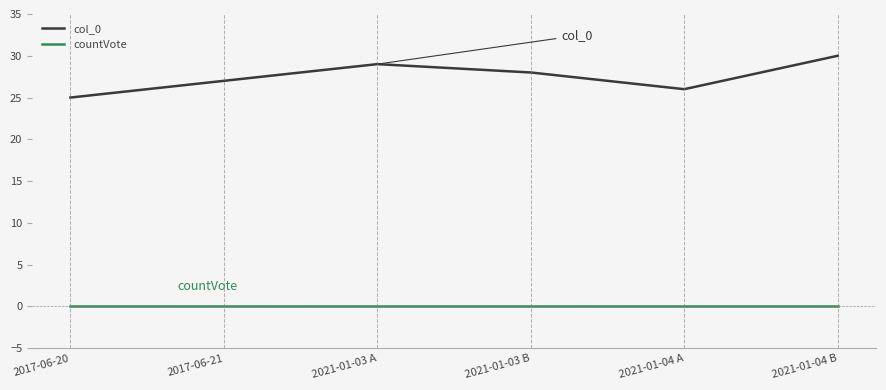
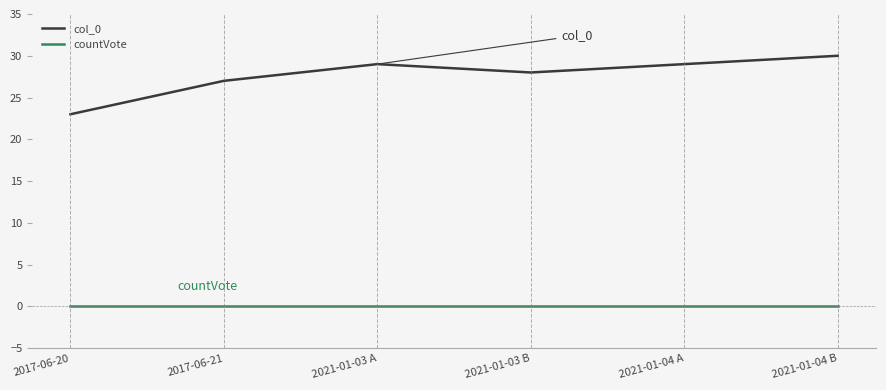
  {
    "col_0": {
-     "2017-06-20": 25,
+     "2017-06-20": 23,
      "2017-06-21": 27,
      "2021-01-03 B": 28,
-     "2021-01-04 A": 26,
+     "2021-01-04 A": 29,
      "2021-01-04 B": 30
    },
    "countVote": {
      "2017-06-20": 0,
      "2017-06-21": 0,
      "2021-01-03 A": 0,
      "2021-01-03 B": 0,
      "2021-01-04 A": 0,
      "2021-01-04 B": 0
    }
  }
